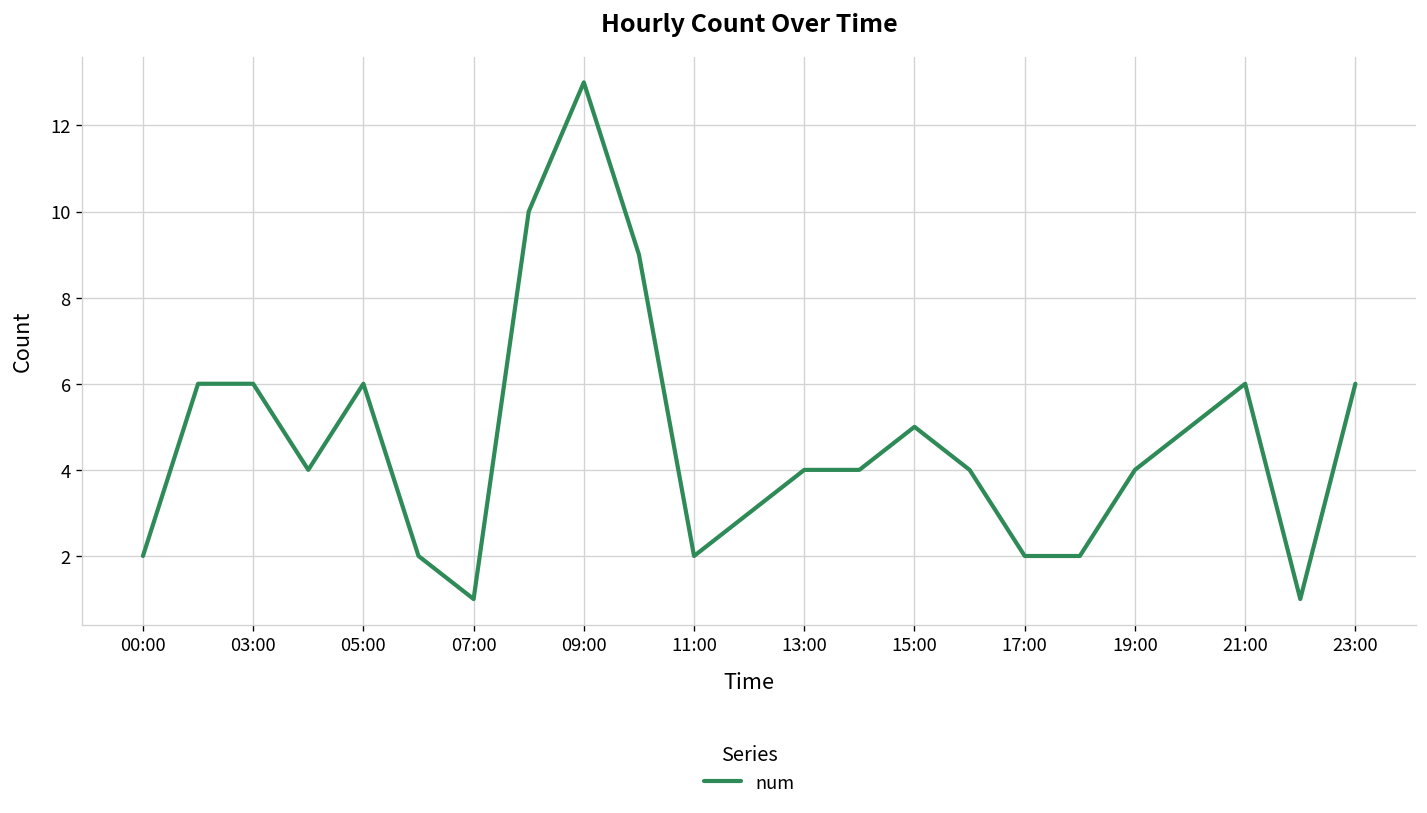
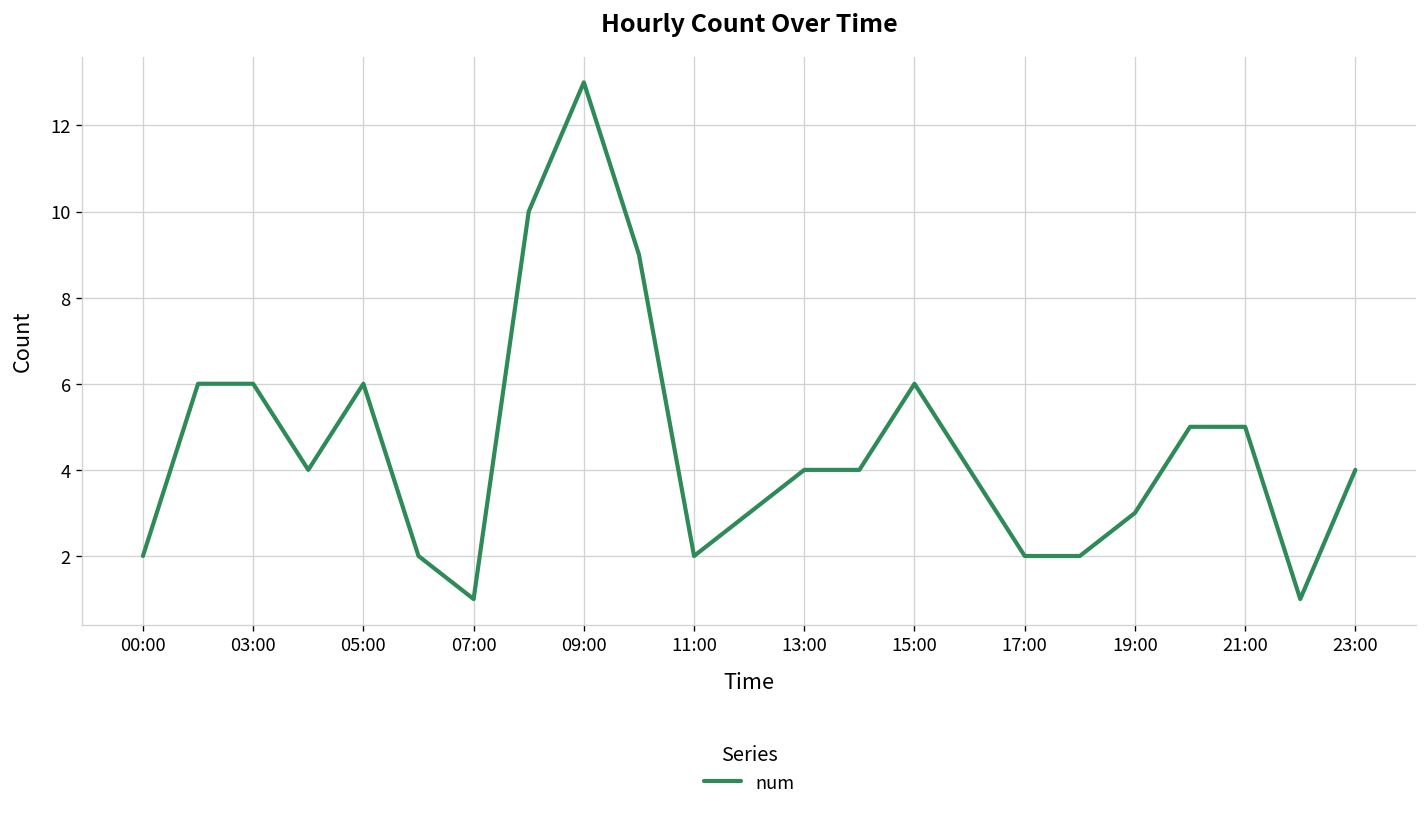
  {
    "00:00": 2,
    "03:00": 6,
    "05:00": 6,
    "07:00": 1,
    "09:00": 13,
    "11:00": 2,
    "13:00": 4,
-   "15:00": 5,
+   "15:00": 6,
    "17:00": 2,
-   "19:00": 4,
-   "21:00": 6,
-   "23:00": 6
+   "19:00": 3,
+   "21:00": 5,
+   "23:00": 4
  }
